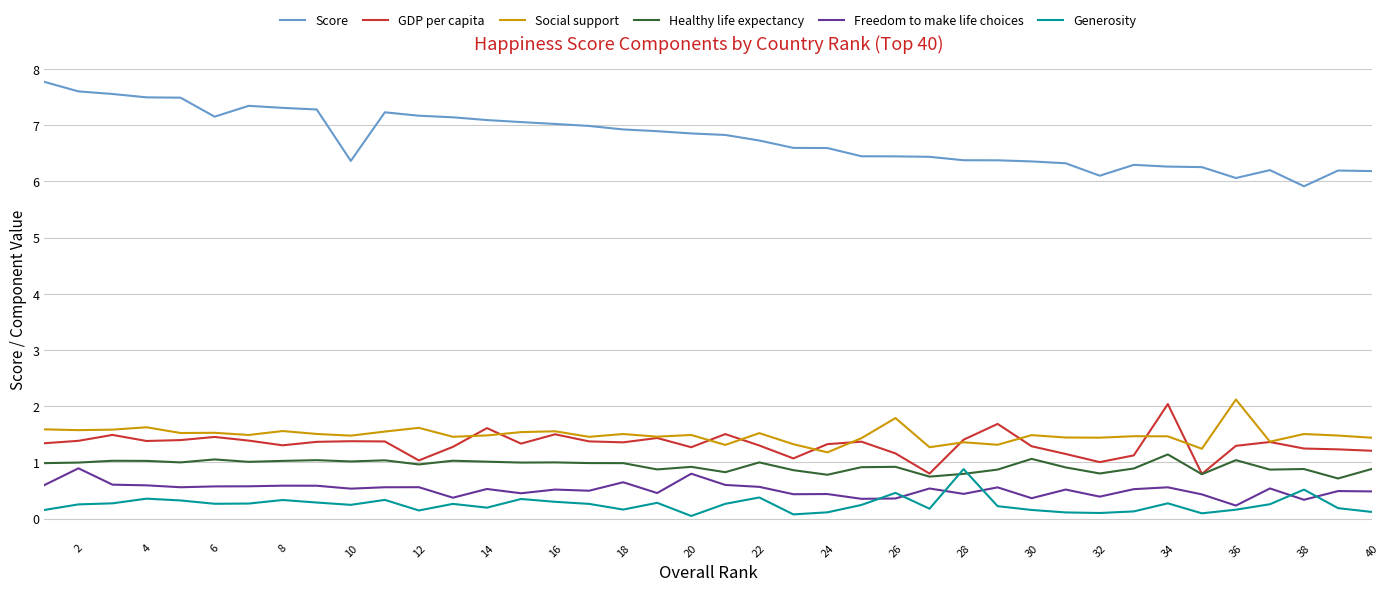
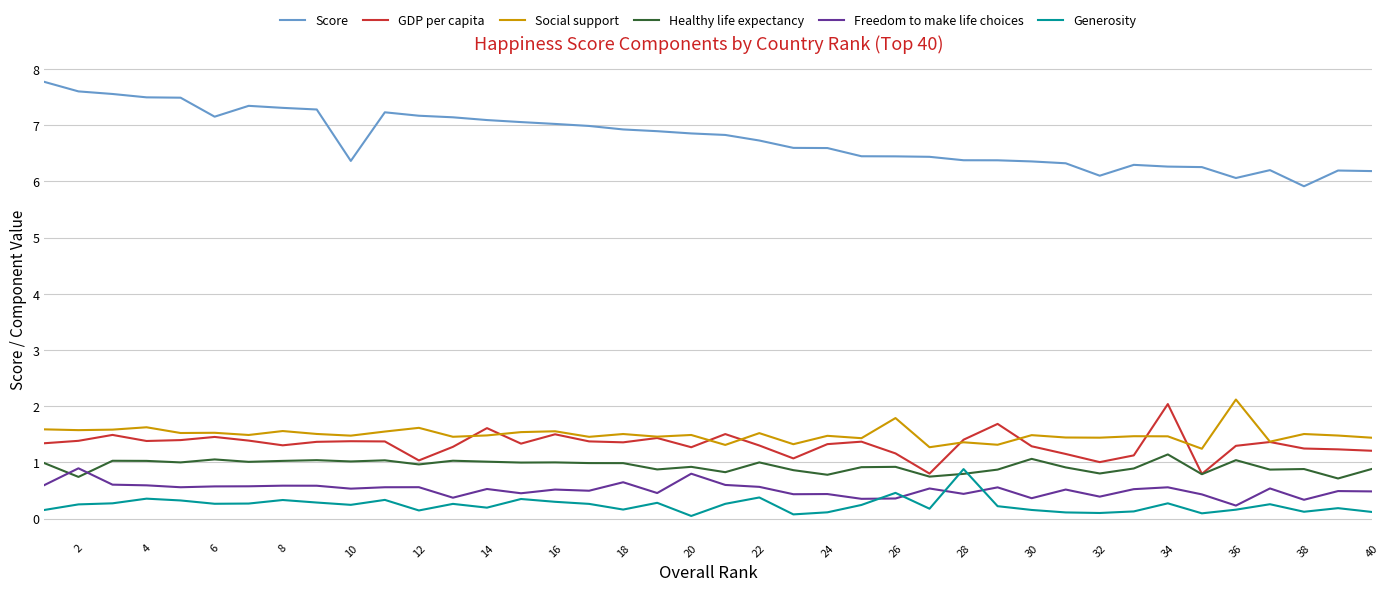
  {
    "Score": {
      "2": 7.6,
      "4": 7.5,
      "6": 7.2,
      "8": 7.3,
      "10": 6.4,
      "12": 7.2,
      "14": 7.1,
      "16": 7.0,
      "18": 6.9,
      "20": 6.9,
      "22": 6.7,
      "24": 6.6,
      "26": 6.4,
      "28": 6.4,
      "30": 6.4,
      "32": 6.1,
      "34": 6.3,
      "36": 6.1,
      "38": 5.9,
      "40": 6.2
    },
    "GDP per capita": {
      "2": 1.4,
      "4": 1.4,
      "6": 1.5,
      "8": 1.3,
      "10": 1.4,
      "12": 1.0,
      "14": 1.6,
      "16": 1.5,
      "18": 1.4,
      "20": 1.3,
      "22": 1.3,
      "24": 1.3,
      "26": 1.2,
      "30": 1.3,
      "32": 1.0,
      "34": 2.0,
      "36": 1.3,
      "38": 1.2,
      "40": 1.2
    },
    "Social support": {
      "2": 1.6,
      "4": 1.6,
      "6": 1.5,
      "8": 1.6,
      "10": 1.5,
      "12": 1.6,
      "14": 1.5,
      "16": 1.6,
      "18": 1.5,
      "20": 1.5,
      "22": 1.5,
-     "24": 1.2,
+     "24": 1.5,
      "26": 1.8,
      "30": 1.5,
      "32": 1.4,
      "34": 1.5,
      "36": 2.1,
      "38": 1.5,
      "40": 1.4
    },
    "Healthy life expectancy": {
-     "2": 1.0,
+     "2": 0.7,
      "4": 1.0,
      "6": 1.1,
      "8": 1.0,
      "10": 1.0,
      "12": 1.0,
      "14": 1.0,
      "16": 1.0,
      "18": 1.0,
      "20": 0.9,
      "22": 1.0,
      "24": 0.8,
      "26": 0.9,
      "28": 0.8,
      "30": 1.1,
      "32": 0.8,
      "34": 1.1,
      "36": 1.0,
      "38": 0.9,
      "40": 0.9
    },
    "Freedom to make life choices": {
      "2": 0.9,
      "4": 0.6,
      "6": 0.6,
      "8": 0.6,
      "10": 0.5,
      "12": 0.6,
      "14": 0.5,
      "16": 0.5,
      "18": 0.6,
      "20": 0.8,
      "22": 0.6,
      "24": 0.4,
      "26": 0.4,
      "28": 0.4,
      "30": 0.4,
      "32": 0.4,
      "34": 0.6,
      "36": 0.2,
      "38": 0.3,
      "40": 0.5
    },
    "Generosity": {
      "2": 0.3,
      "4": 0.4,
      "6": 0.3,
      "8": 0.3,
      "10": 0.2,
      "12": 0.1,
      "14": 0.2,
      "16": 0.3,
      "18": 0.2,
      "20": 0.0,
      "22": 0.4,
      "24": 0.1,
      "26": 0.5,
      "28": 0.9,
      "30": 0.2,
      "32": 0.1,
      "34": 0.3,
      "36": 0.2,
-     "38": 0.5,
+     "38": 0.1,
      "40": 0.1
    }
  }
